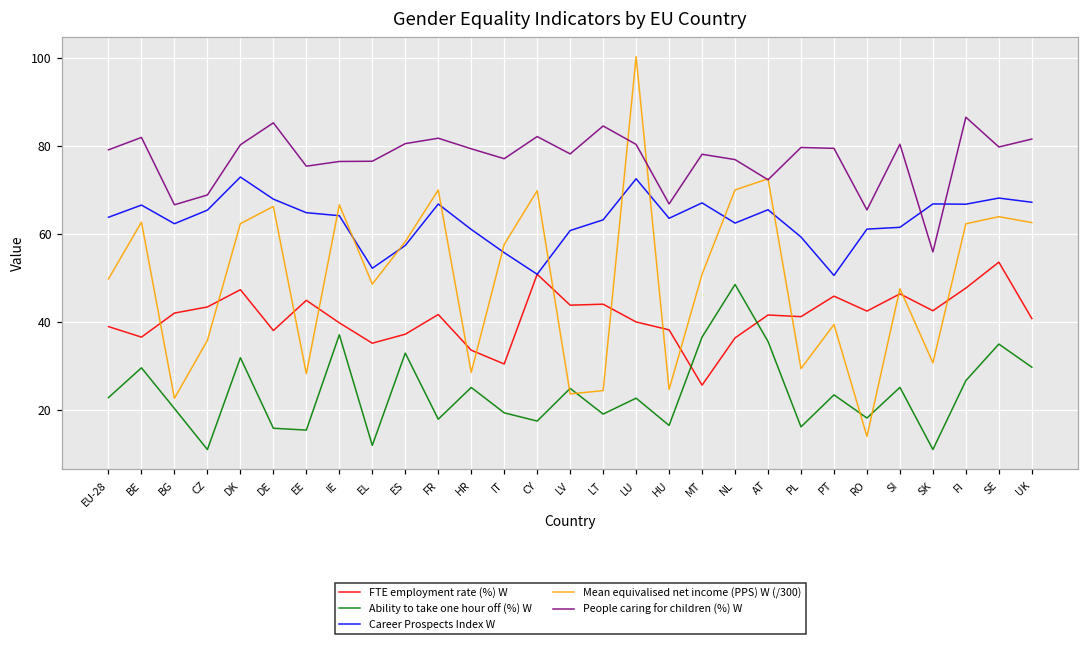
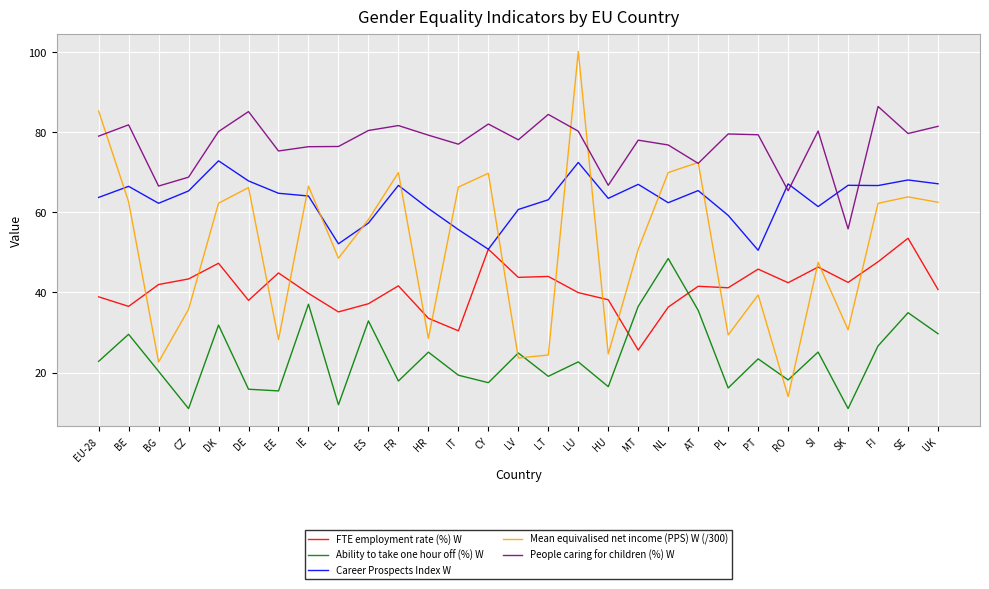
  {
    "FTE employment rate (%) W": {
      "EU-28": 39,
      "BE": 37,
      "BG": 42,
      "CZ": 43,
      "DK": 47,
      "DE": 38,
      "EE": 45,
      "IE": 40,
      "EL": 35,
      "ES": 37,
      "FR": 42,
      "HR": 34,
      "IT": 30,
      "LV": 44,
      "LT": 44,
      "LU": 40,
      "HU": 38,
      "MT": 26,
      "NL": 36,
      "AT": 42,
      "PL": 41,
      "PT": 46,
      "RO": 42,
      "SI": 46,
      "SK": 43,
      "FI": 48,
      "SE": 54,
      "UK": 41
    },
    "Ability to take one hour off (%) W": {
      "EU-28": 23,
      "BE": 30,
      "BG": 20,
      "CZ": 11,
      "DK": 32,
      "DE": 16,
      "EE": 15,
      "IE": 37,
      "EL": 12,
      "ES": 33,
      "FR": 18,
      "HR": 25,
      "IT": 19,
      "CY": 17,
      "LV": 25,
      "LT": 19,
      "LU": 23,
      "HU": 16,
      "MT": 37,
      "NL": 48,
      "AT": 36,
      "PL": 16,
      "PT": 23,
      "RO": 18,
      "SI": 25,
      "SK": 11,
      "FI": 27,
      "SE": 35,
      "UK": 30
    },
    "Career Prospects Index W": {
      "EU-28": 64,
      "BE": 67,
      "BG": 62,
      "CZ": 65,
      "DK": 73,
      "DE": 68,
      "EE": 65,
      "IE": 64,
      "EL": 52,
      "ES": 57,
      "FR": 67,
      "HR": 61,
      "IT": 56,
      "LV": 61,
      "LT": 63,
      "LU": 72,
      "HU": 64,
      "MT": 67,
      "NL": 62,
      "AT": 65,
      "PL": 59,
      "PT": 51,
-     "RO": 61,
+     "RO": 67,
      "SI": 61,
      "SK": 67,
      "FI": 67,
      "SE": 68,
      "UK": 67
    },
    "Mean equivalised net income (PPS) W (/300)": {
-     "EU-28": 50,
+     "EU-28": 85,
      "BE": 63,
      "BG": 23,
      "CZ": 36,
      "DK": 62,
      "DE": 66,
      "EE": 28,
      "IE": 67,
      "EL": 49,
      "ES": 58,
      "FR": 70,
      "HR": 29,
-     "IT": 58,
+     "IT": 66,
      "CY": 70,
      "LV": 24,
      "LT": 24,
      "LU": 100,
      "HU": 25,
      "MT": 51,
      "NL": 70,
      "PL": 29,
      "PT": 39,
      "RO": 14,
      "SI": 48,
      "SK": 31,
      "FI": 62,
      "SE": 64,
      "UK": 63
    },
    "People caring for children (%) W": {
      "EU-28": 79,
      "BE": 82,
      "BG": 67,
      "CZ": 69,
      "DK": 80,
      "DE": 85,
      "EE": 75,
      "IE": 76,
      "EL": 76,
      "ES": 80,
      "FR": 82,
      "HR": 79,
      "IT": 77,
      "CY": 82,
      "LV": 78,
      "LT": 84,
      "LU": 80,
      "HU": 67,
      "MT": 78,
      "NL": 77,
      "PL": 80,
      "PT": 79,
      "RO": 65,
      "SI": 80,
      "SK": 56,
      "FI": 86,
      "SE": 80,
      "UK": 81
    }
  }
